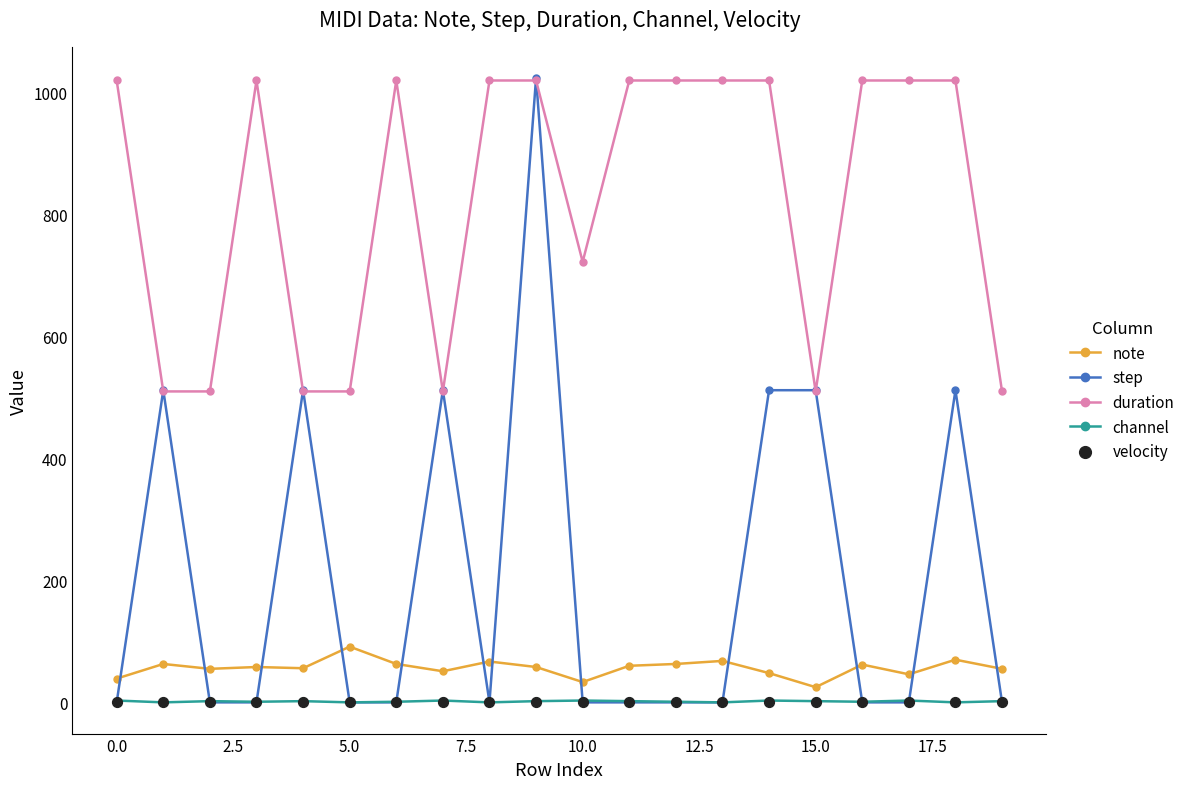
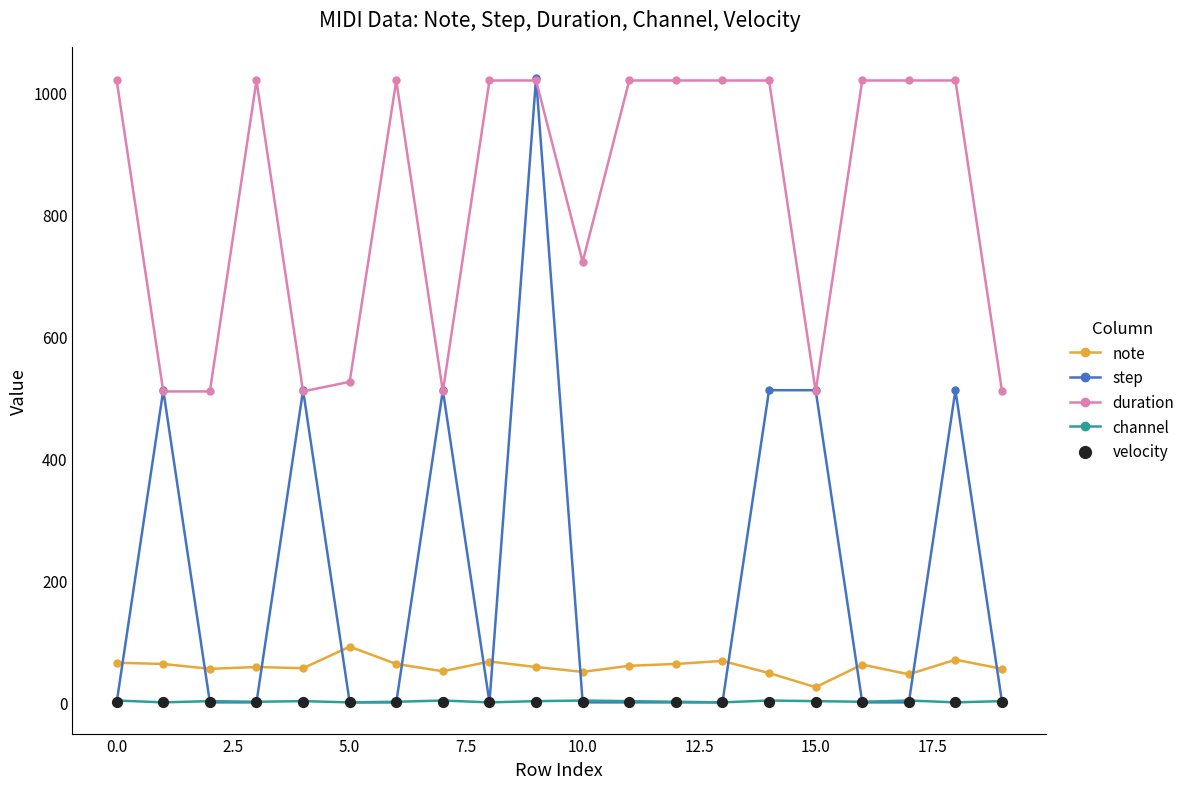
  {
    "note": {
-     "0.0": 40,
+     "0.0": 70,
      "5.0": 90,
-     "10.0": 30,
+     "10.0": 50,
      "15.0": 20
    },
    "duration": {
      "0.0": 1020,
-     "5.0": 510,
+     "5.0": 530,
      "10.0": 720
    }
  }
